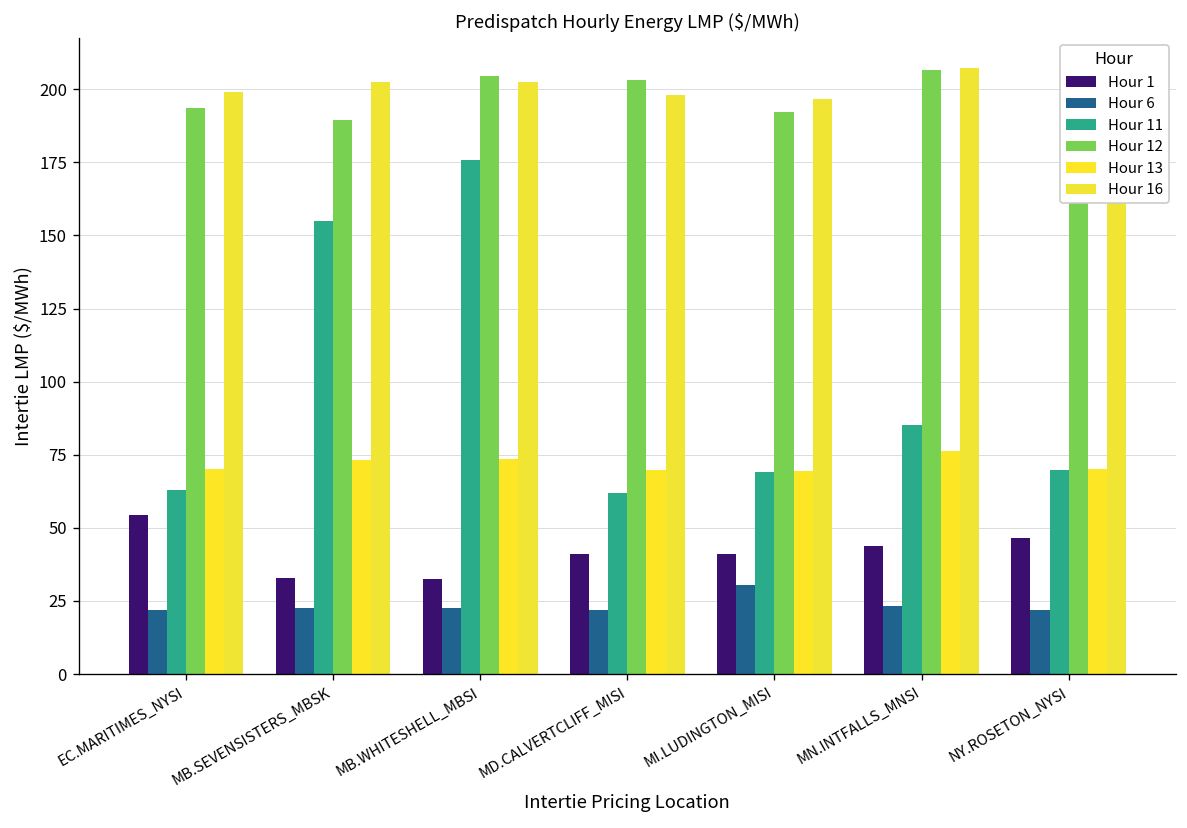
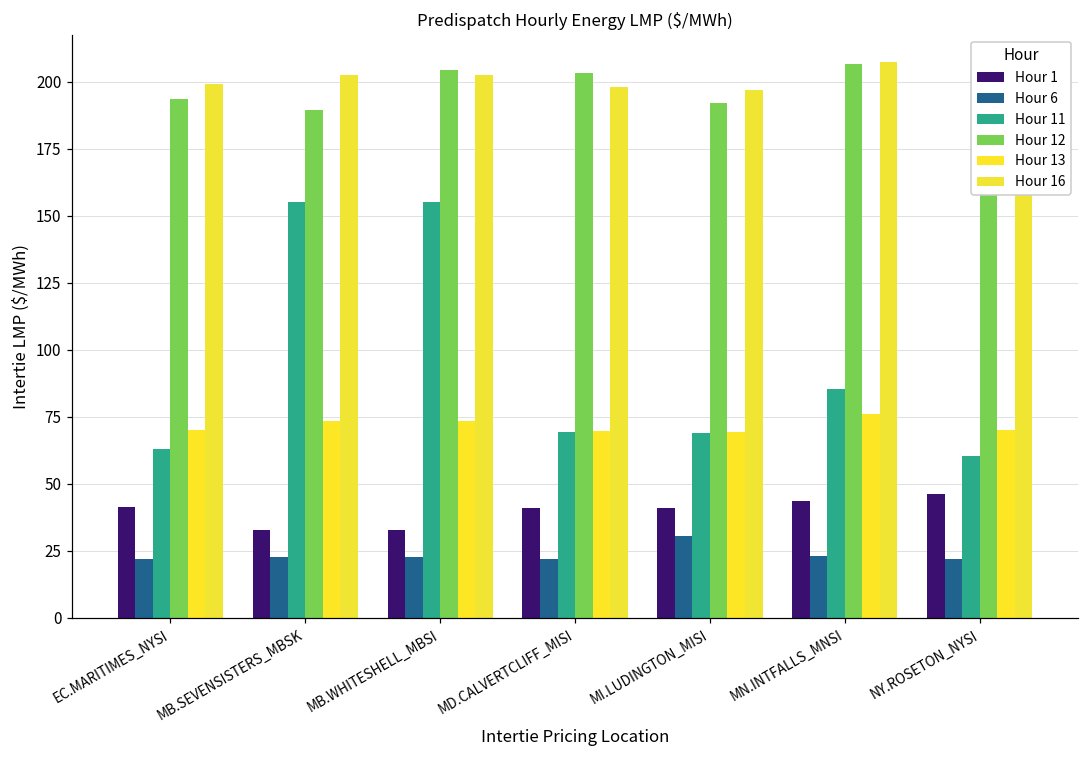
  {
    "Hour 1": {
-     "EC.MARITIMES_NYSI": 55,
+     "EC.MARITIMES_NYSI": 41,
      "MB.SEVENSISTERS_MBSK": 33,
      "MB.WHITESHELL_MBSI": 33,
      "MD.CALVERTCLIFF_MISI": 41,
      "MI.LUDINGTON_MISI": 41,
      "MN.INTFALLS_MNSI": 44,
      "NY.ROSETON_NYSI": 46
    },
    "Hour 6": {
      "EC.MARITIMES_NYSI": 22,
      "MB.SEVENSISTERS_MBSK": 23,
      "MB.WHITESHELL_MBSI": 23,
      "MD.CALVERTCLIFF_MISI": 22,
      "MI.LUDINGTON_MISI": 31,
      "MN.INTFALLS_MNSI": 23,
      "NY.ROSETON_NYSI": 22
    },
    "Hour 11": {
      "EC.MARITIMES_NYSI": 63,
      "MB.SEVENSISTERS_MBSK": 155,
-     "MB.WHITESHELL_MBSI": 176,
-     "MD.CALVERTCLIFF_MISI": 62,
+     "MB.WHITESHELL_MBSI": 155,
+     "MD.CALVERTCLIFF_MISI": 69,
      "MI.LUDINGTON_MISI": 69,
      "MN.INTFALLS_MNSI": 85,
-     "NY.ROSETON_NYSI": 70
+     "NY.ROSETON_NYSI": 60
    },
    "Hour 12": {
      "EC.MARITIMES_NYSI": 194,
      "MB.SEVENSISTERS_MBSK": 189,
      "MB.WHITESHELL_MBSI": 205,
      "MD.CALVERTCLIFF_MISI": 203,
      "MI.LUDINGTON_MISI": 192,
      "MN.INTFALLS_MNSI": 207
    }
  }
